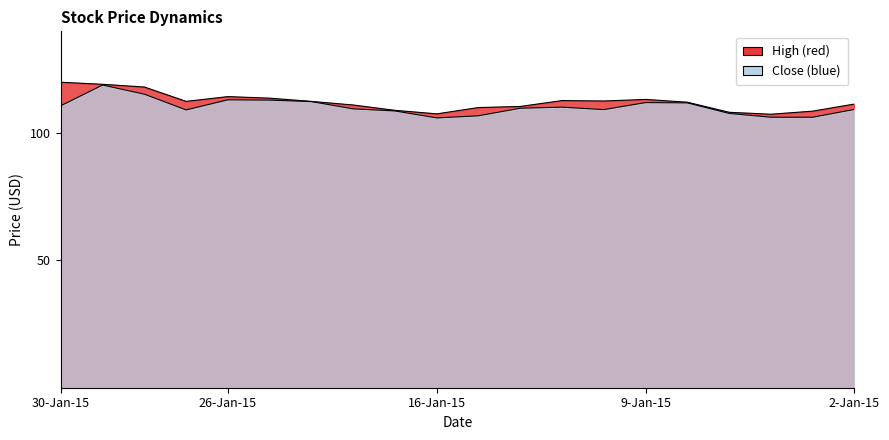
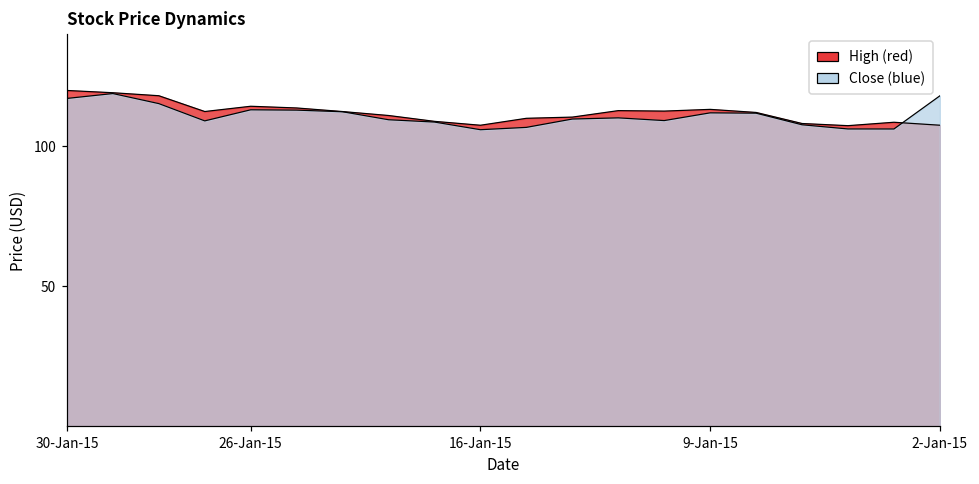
  {
    "High (red)": {
      "30-Jan-15": 120,
      "26-Jan-15": 114,
      "16-Jan-15": 108,
      "9-Jan-15": 113,
-     "2-Jan-15": 111
+     "2-Jan-15": 108
    },
    "Close (blue)": {
-     "30-Jan-15": 111,
+     "30-Jan-15": 117,
      "26-Jan-15": 113,
      "16-Jan-15": 106,
      "9-Jan-15": 112,
-     "2-Jan-15": 109
+     "2-Jan-15": 118
    }
  }
